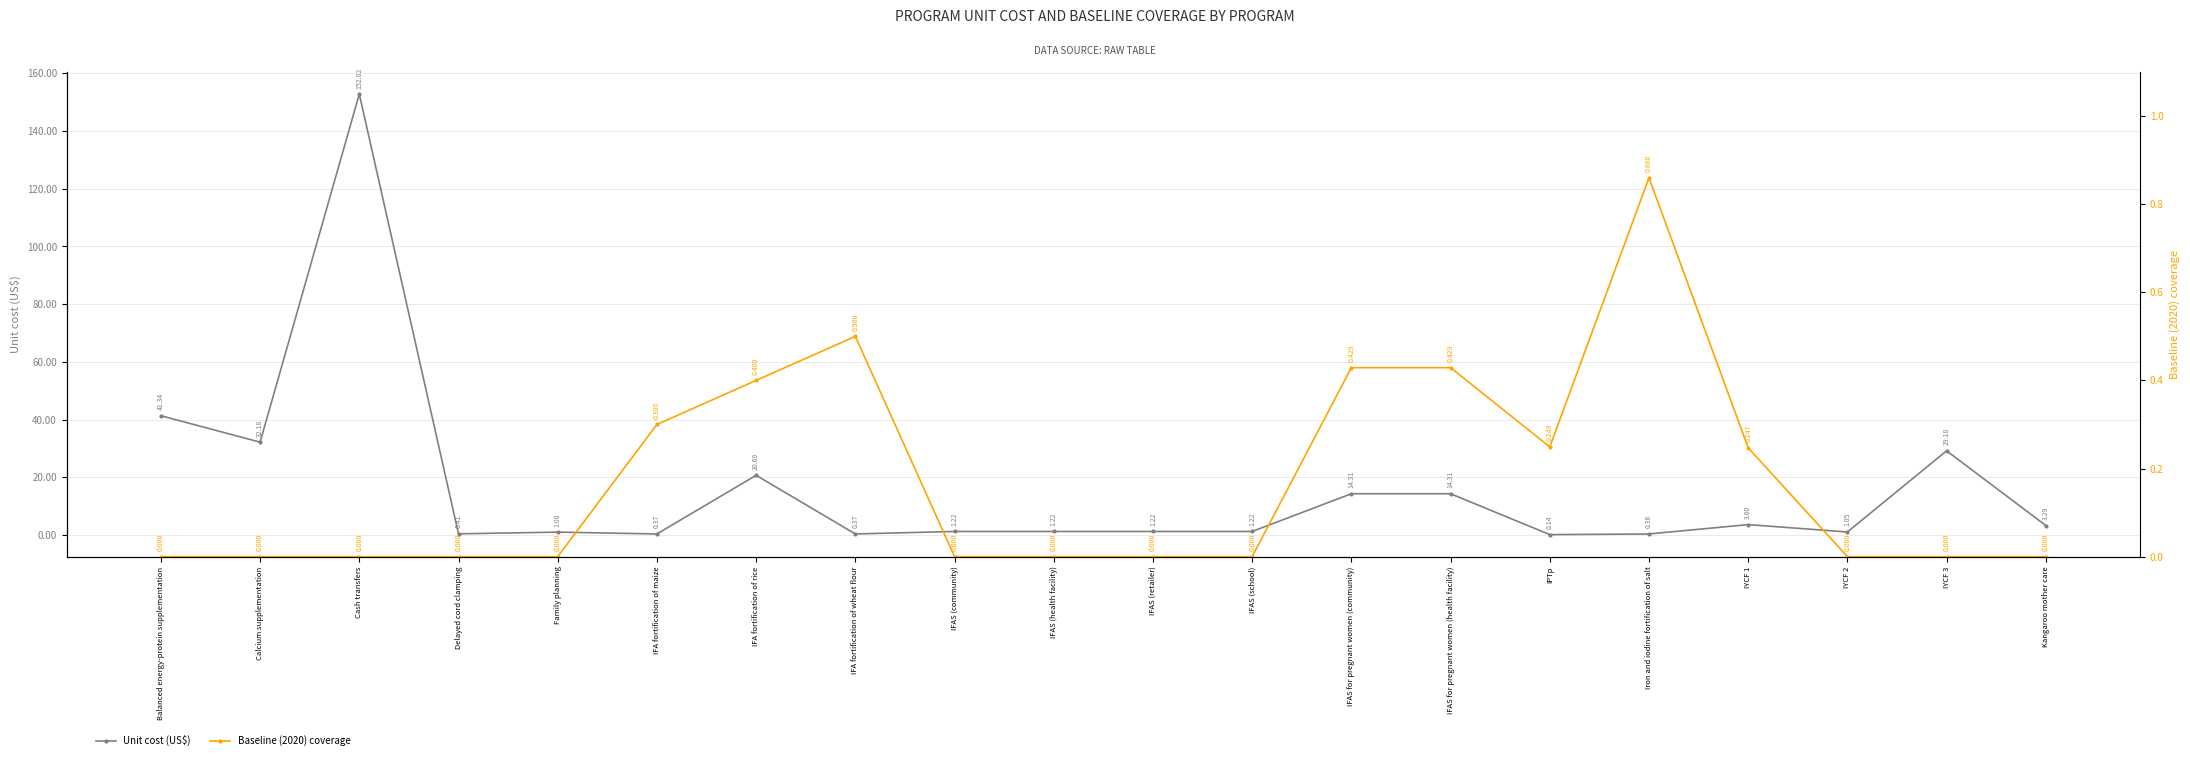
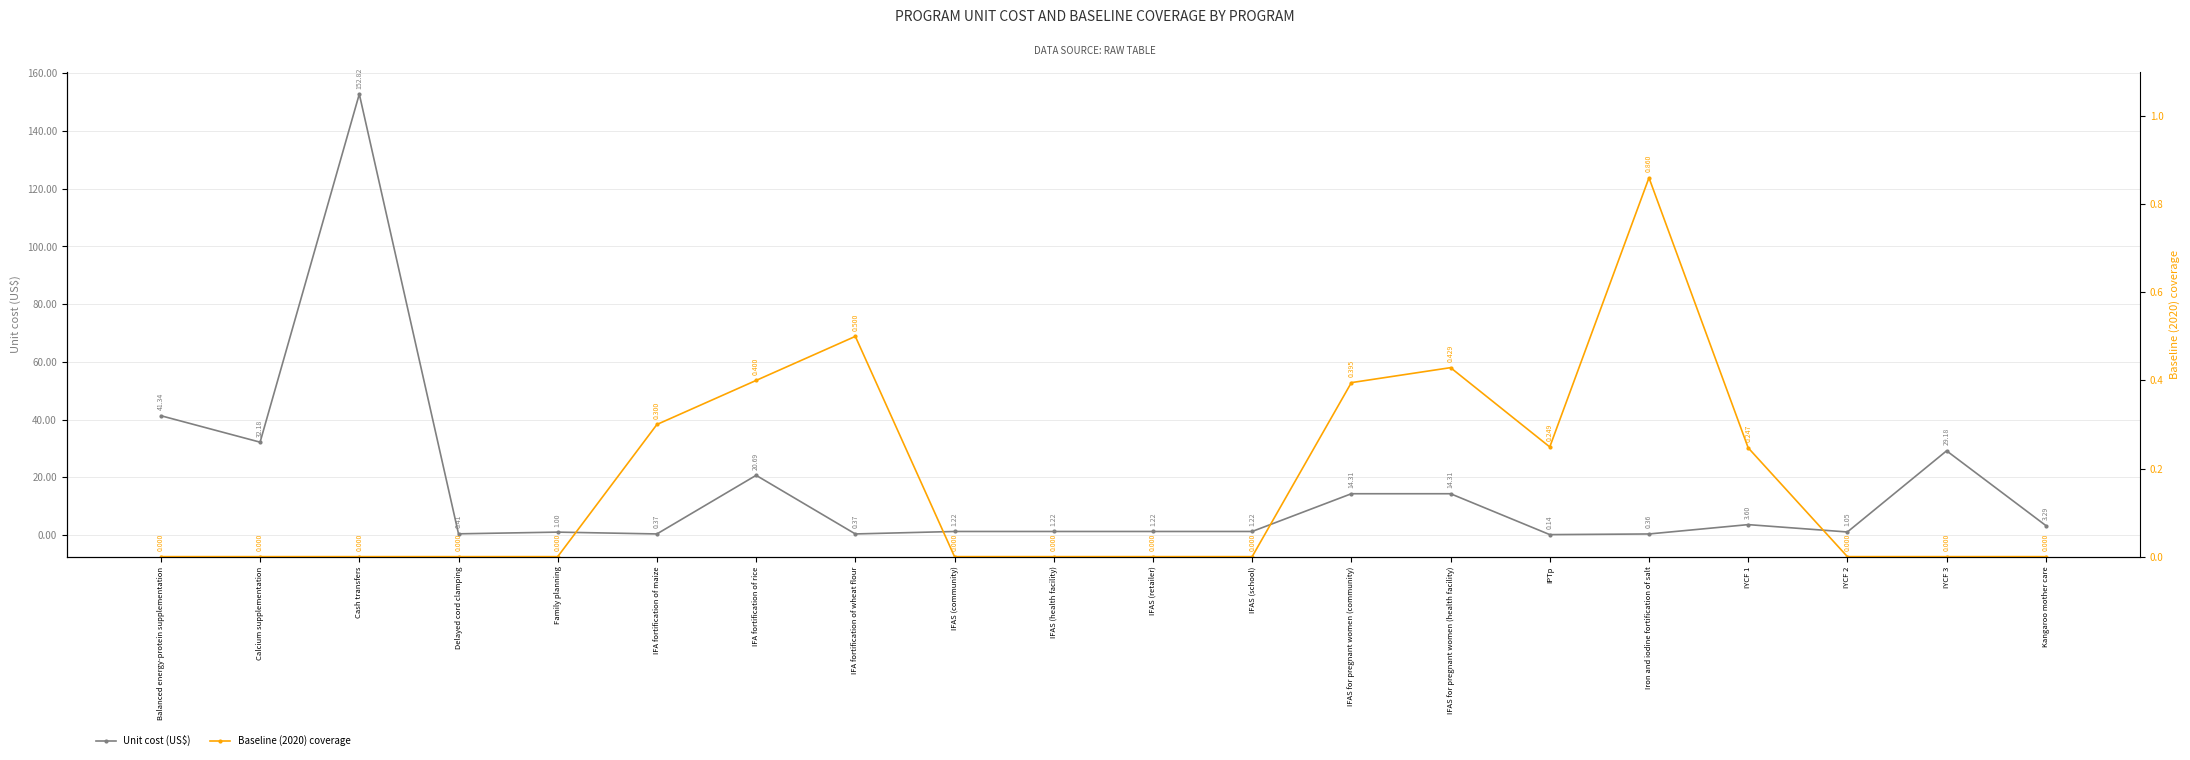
  {
    "Unit cost (US$)": {
      "Balanced energy-protein supplementation": 41.34,
      "Calcium supplementation": 32.18,
      "Cash transfers": 152.82,
      "Delayed cord clamping": 0.41,
      "Family planning": 1.00,
      "IFA fortification of maize": 0.37,
      "IFA fortification of rice": 20.69,
      "IFA fortification of wheat flour": 0.37,
      "IFAS (community)": 1.22,
      "IFAS (health facility)": 1.22,
      "IFAS (retailer)": 1.22,
      "IFAS (school)": 1.22,
      "IFAS for pregnant women (community)": 14.31,
      "IFAS for pregnant women (health facility)": 14.31,
      "IPTp": 0.14,
      "Iron and iodine fortification of salt": 0.36,
      "IYCF 1": 3.60,
      "IYCF 2": 1.05,
      "IYCF 3": 29.18,
      "Kangaroo mother care": 3.29
    },
    "Baseline (2020) coverage": {
      "Balanced energy-protein supplementation": 0.000,
      "Calcium supplementation": 0.000,
      "Cash transfers": 0.000,
      "IFA fortification of maize": 0.300,
      "IFA fortification of rice": 0.400,
      "IFA fortification of wheat flour": 0.500,
      "IFAS (community)": 0.000,
      "IFAS (health facility)": 0.000,
      "IFAS (retailer)": 0.000,
      "IFAS (school)": 0.000,
-     "IFAS for pregnant women (community)": 0.429,
+     "IFAS for pregnant women (community)": 0.395,
      "IFAS for pregnant women (health facility)": 0.429,
      "IPTp": 0.249,
      "Iron and iodine fortification of salt": 0.860,
      "IYCF 1": 0.247,
      "IYCF 3": 0.000,
      "Kangaroo mother care": 0.000
    }
  }
